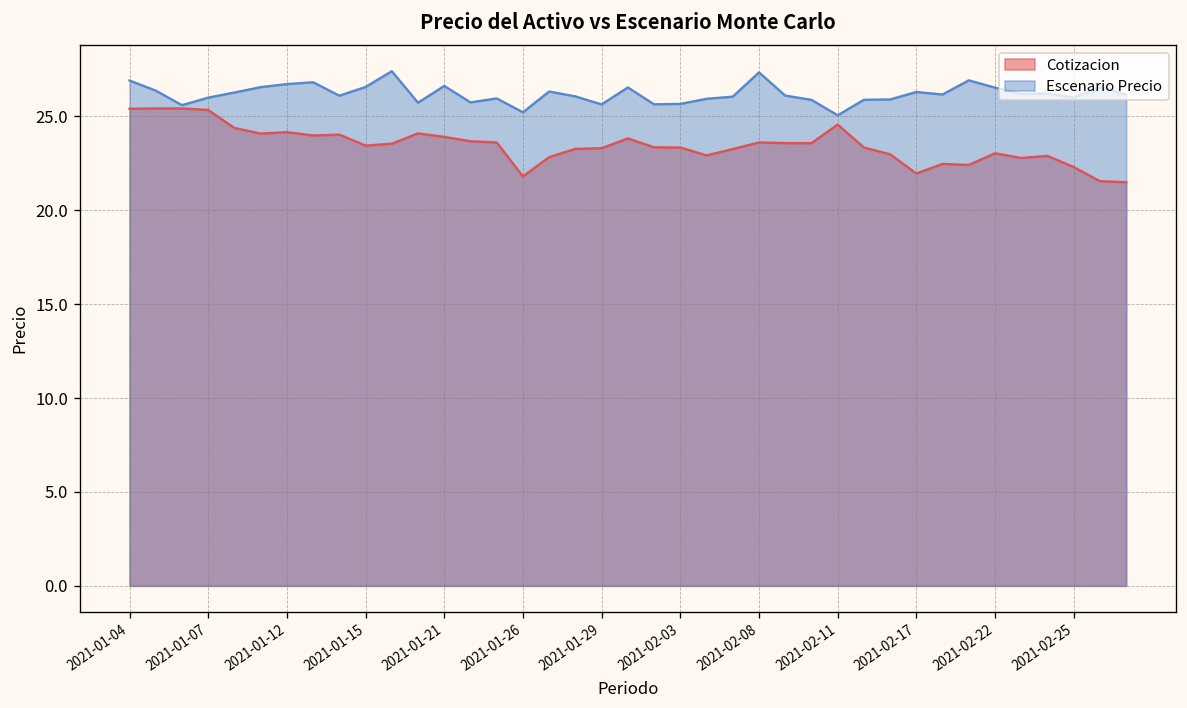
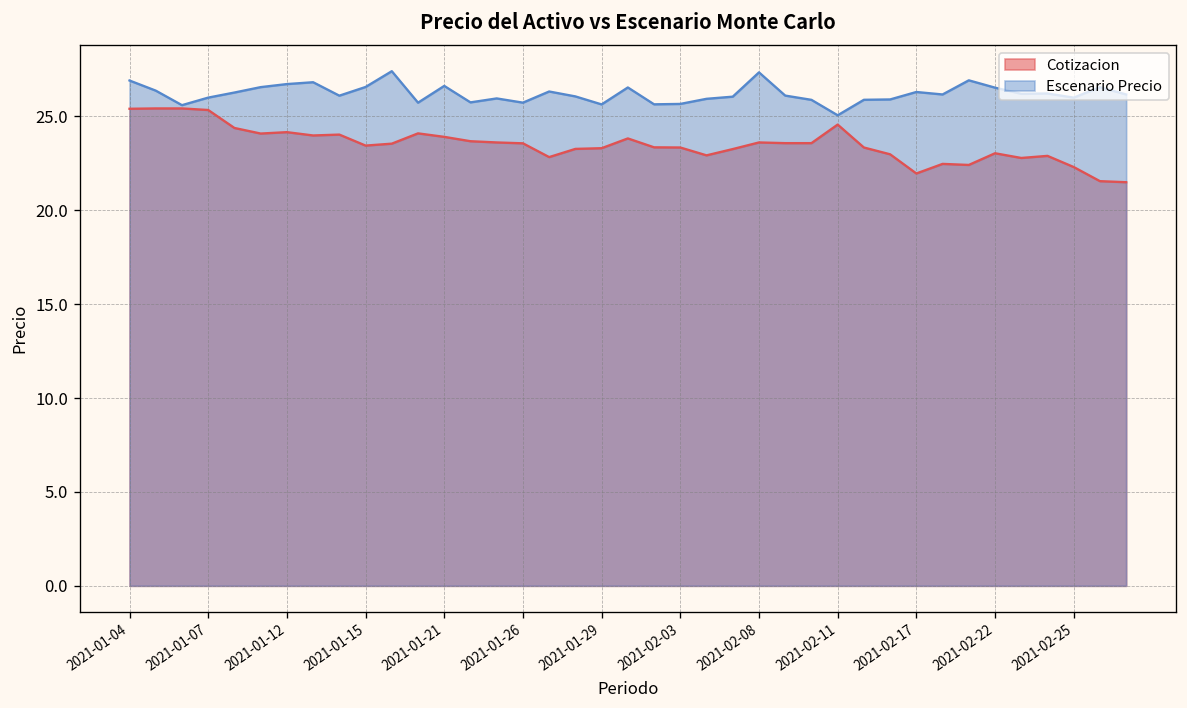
  {
    "Cotizacion": {
      "2021-01-04": 25.4,
      "2021-01-07": 25.3,
      "2021-01-12": 24.2,
      "2021-01-15": 23.4,
      "2021-01-21": 23.9,
-     "2021-01-26": 21.8,
+     "2021-01-26": 23.6,
      "2021-01-29": 23.3,
      "2021-02-03": 23.3,
      "2021-02-08": 23.6,
      "2021-02-11": 24.6,
      "2021-02-17": 22.0,
      "2021-02-22": 23.0,
      "2021-02-25": 22.3
    },
    "Escenario Precio": {
      "2021-01-04": 26.9,
      "2021-01-07": 26.0,
      "2021-01-12": 26.7,
      "2021-01-15": 26.6,
      "2021-01-21": 26.6,
-     "2021-01-26": 25.2,
+     "2021-01-26": 25.7,
      "2021-01-29": 25.6,
      "2021-02-03": 25.7,
      "2021-02-08": 27.3,
      "2021-02-11": 25.1,
      "2021-02-17": 26.3,
      "2021-02-22": 26.5
    }
  }
